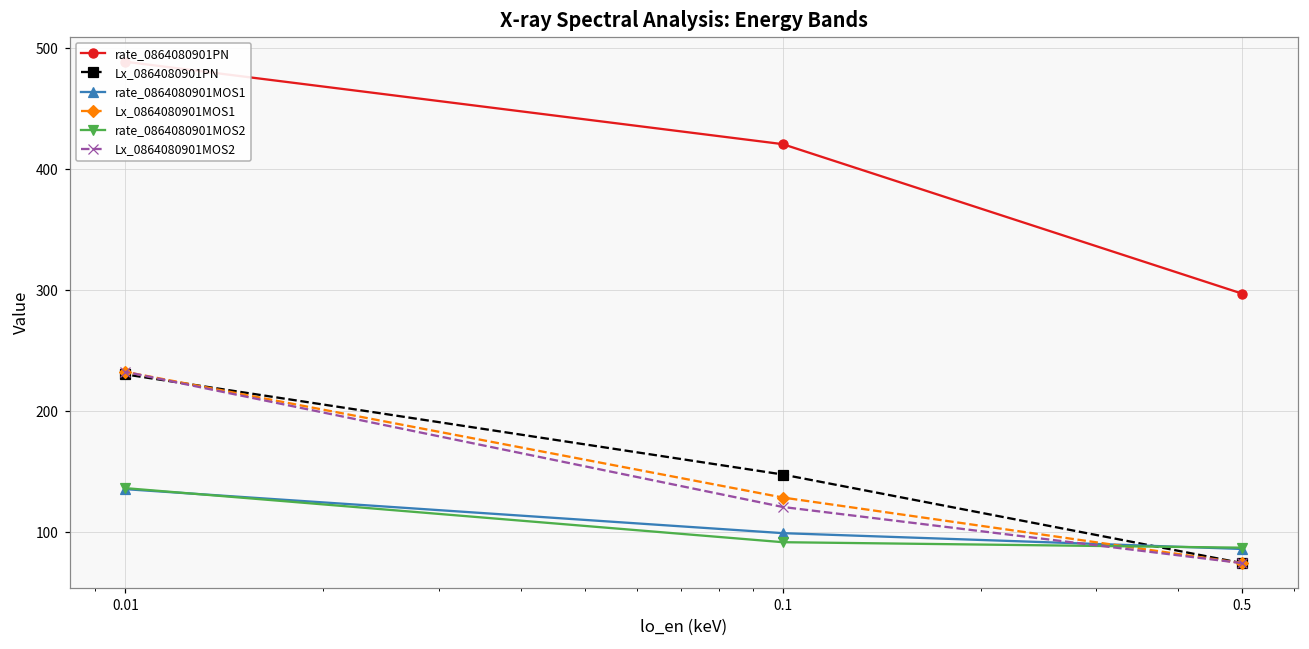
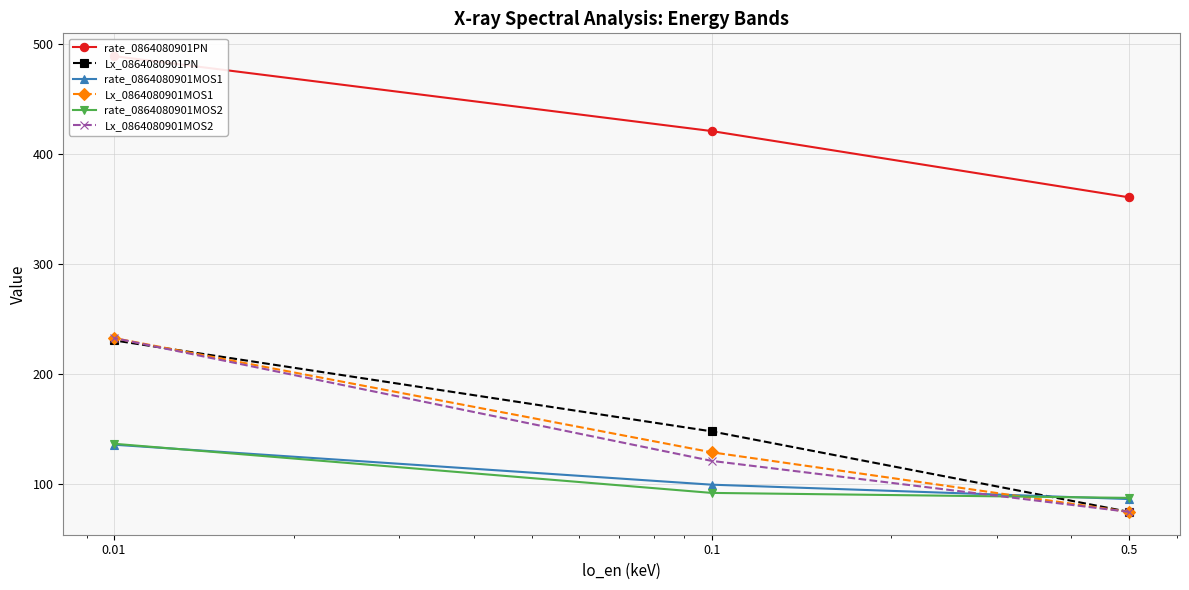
  {
    "rate_0864080901PN": {
      "0.1": 421,
-     "0.5": 297
+     "0.5": 360
    },
    "Lx_0864080901PN": {
      "0.1": 148
    },
    "rate_0864080901MOS1": {
      "0.1": 99
    },
    "Lx_0864080901MOS1": {
      "0.1": 129
    },
    "rate_0864080901MOS2": {
      "0.1": 92
    },
    "Lx_0864080901MOS2": {
      "0.1": 121
    }
  }
